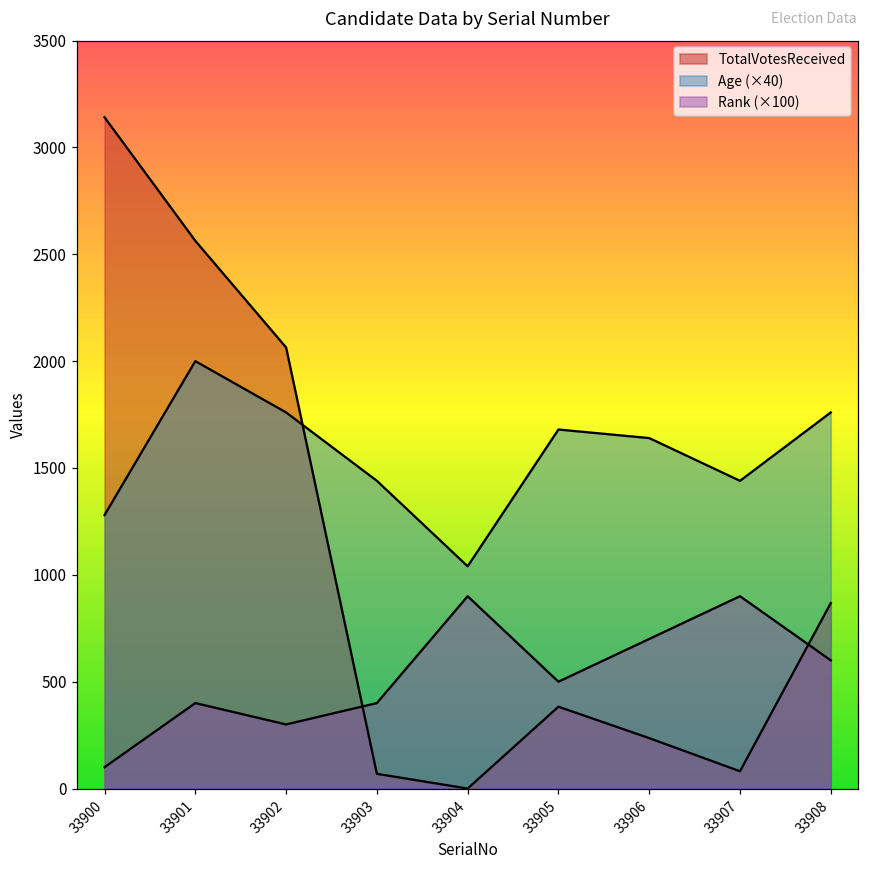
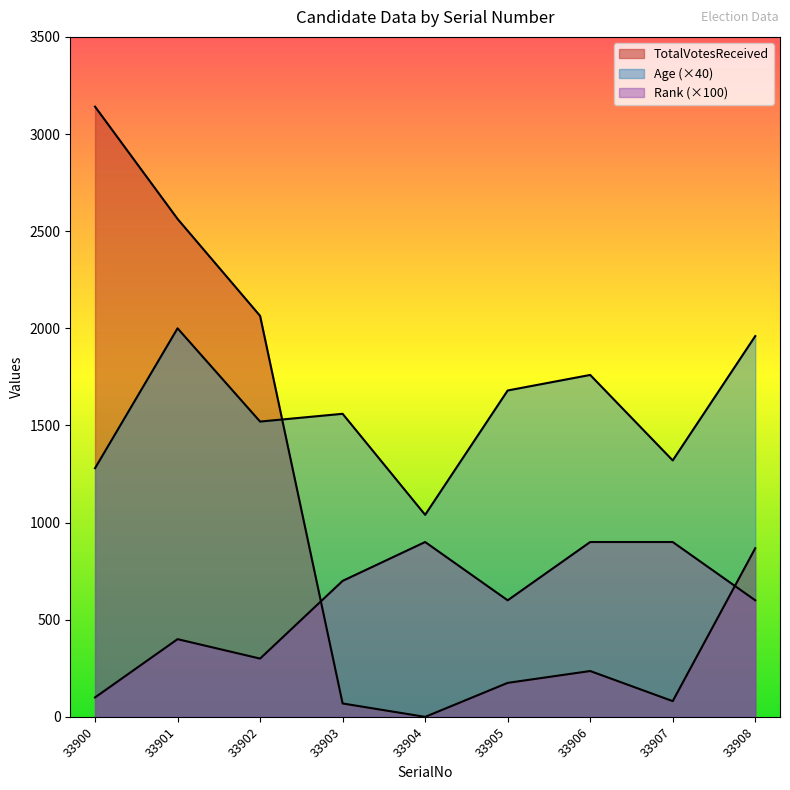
  {
    "TotalVotesReceived": {
      "33900": 3140,
      "33901": 2560,
      "33902": 2060,
      "33903": 70,
      "33904": 0,
-     "33905": 380,
+     "33905": 180,
      "33906": 240,
      "33907": 80,
      "33908": 870
    },
    "Age (×40)": {
      "33900": 1280,
      "33901": 2000,
-     "33902": 1760,
-     "33903": 1440,
+     "33902": 1520,
+     "33903": 1560,
      "33904": 1040,
      "33905": 1680,
-     "33906": 1640,
-     "33907": 1440,
-     "33908": 1760
+     "33906": 1760,
+     "33907": 1320,
+     "33908": 1960
    },
    "Rank (×100)": {
      "33900": 100,
      "33901": 400,
      "33902": 300,
-     "33903": 400,
+     "33903": 700,
      "33904": 900,
-     "33905": 500,
-     "33906": 700,
+     "33905": 600,
+     "33906": 900,
      "33907": 900,
      "33908": 600
    }
  }
